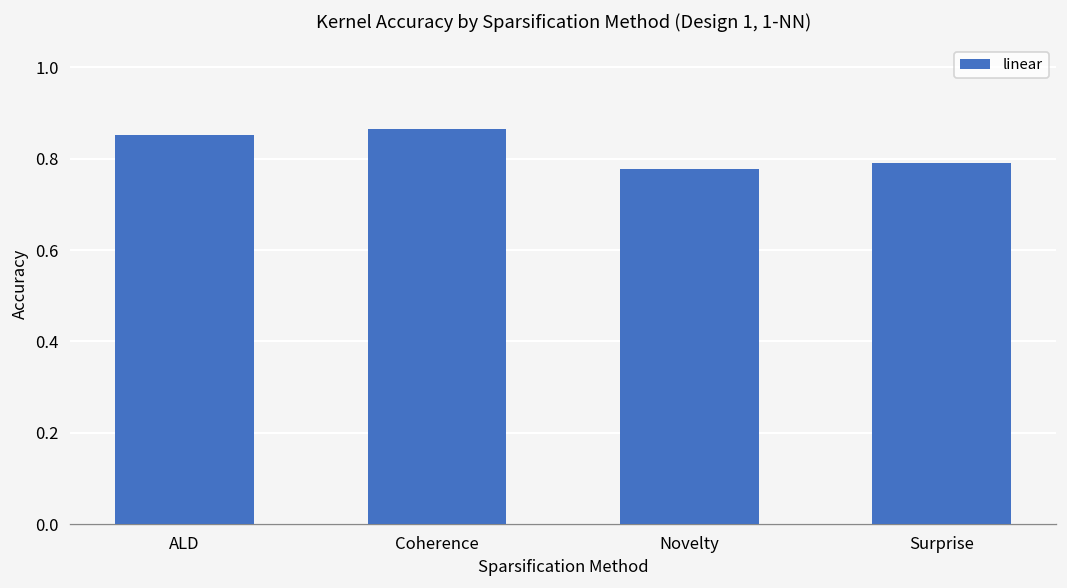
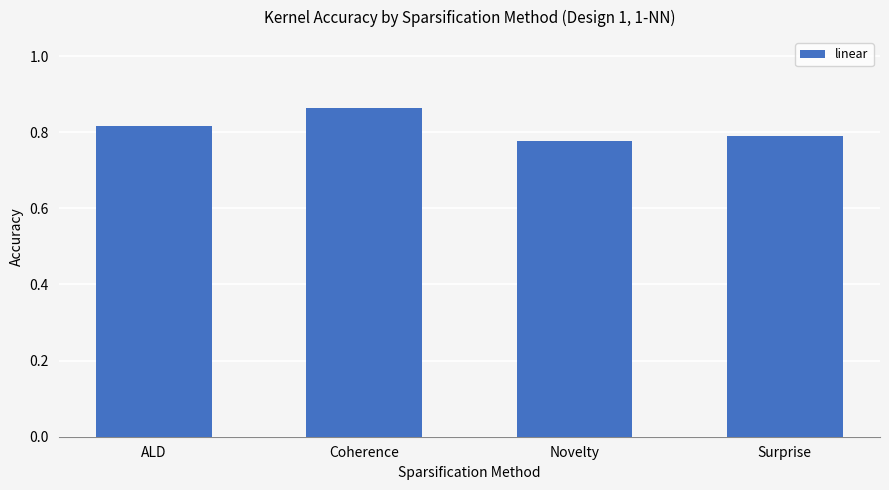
  {
-   "ALD": 0.85,
+   "ALD": 0.82,
    "Coherence": 0.86,
    "Novelty": 0.78,
    "Surprise": 0.79
  }
